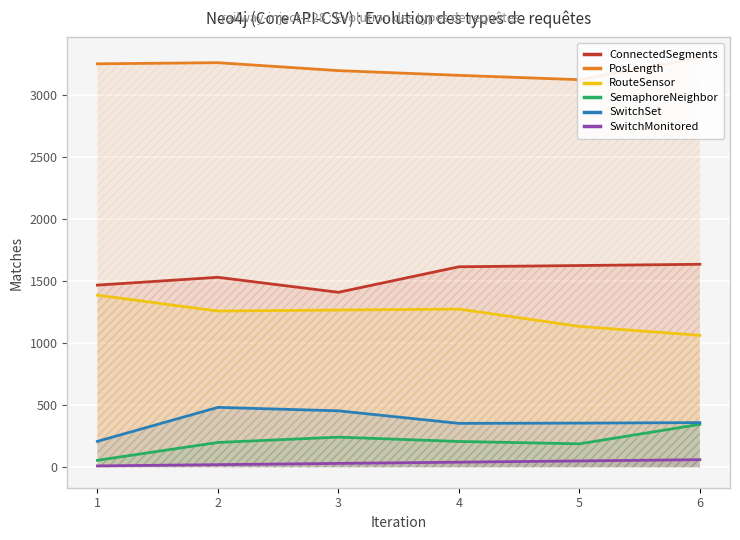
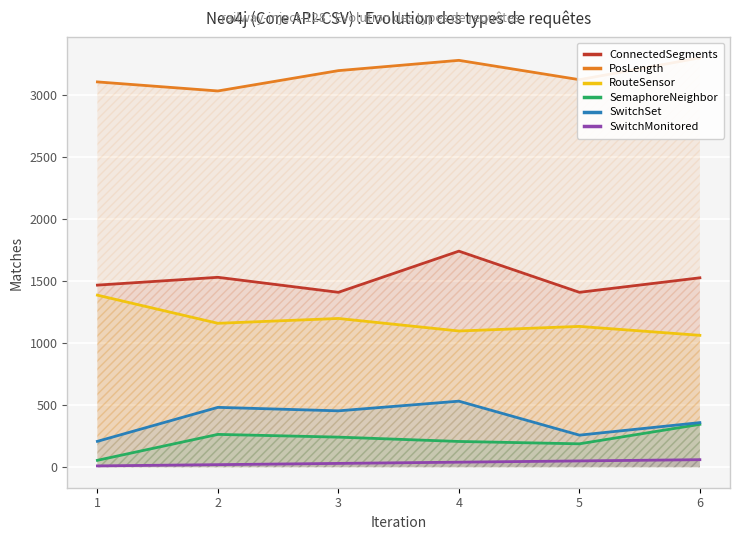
  {
    "ConnectedSegments": {
      "1": 1470,
      "2": 1530,
      "3": 1410,
-     "4": 1620,
-     "5": 1630,
-     "6": 1640
+     "4": 1740,
+     "5": 1410,
+     "6": 1530
    },
    "PosLength": {
-     "1": 3250,
-     "2": 3260,
+     "1": 3110,
+     "2": 3040,
      "3": 3200,
-     "4": 3160
+     "4": 3280
    },
    "RouteSensor": {
      "1": 1390,
-     "2": 1260,
-     "3": 1270,
-     "4": 1280,
+     "2": 1160,
+     "3": 1200,
+     "4": 1100,
      "5": 1140,
      "6": 1060
    },
    "SemaphoreNeighbor": {
      "1": 60,
-     "2": 200,
+     "2": 270,
      "3": 240,
      "4": 210,
      "5": 190
    },
    "SwitchSet": {
      "1": 210,
      "2": 480,
      "3": 460,
-     "4": 350,
-     "5": 360
+     "4": 530,
+     "5": 260
    },
    "SwitchMonitored": {
      "1": 10,
      "2": 20,
      "3": 30,
      "4": 40,
      "5": 50,
      "6": 60
    }
  }
